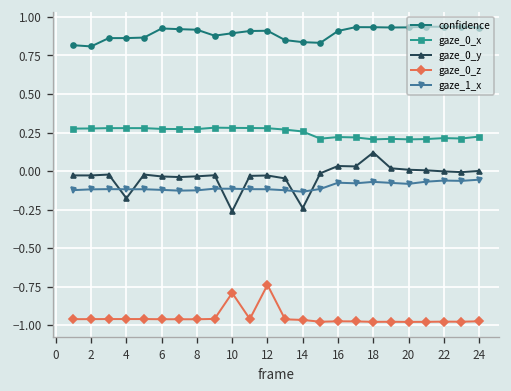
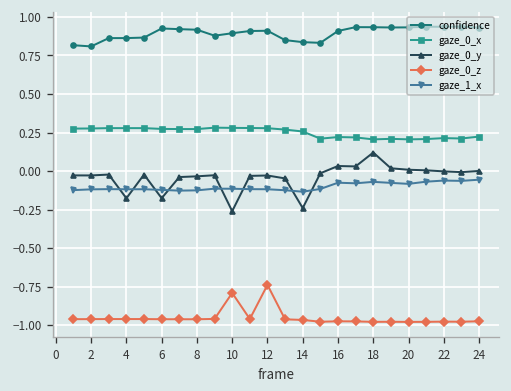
  {
    "gaze_0_y": {
      "2": -0.03,
      "4": -0.18,
-     "6": -0.03,
+     "6": -0.18,
      "8": -0.03,
      "10": -0.26,
      "12": -0.03,
      "14": -0.24,
      "16": 0.03,
      "18": 0.12,
      "20": 0.01,
      "22": 0.00,
      "24": 0.00
    },
    "gaze_0_z": {
      "2": -0.96,
      "4": -0.96,
      "6": -0.96,
      "8": -0.96,
      "10": -0.79,
      "12": -0.74,
      "14": -0.97,
      "16": -0.97,
      "18": -0.98,
      "20": -0.98,
      "22": -0.98,
      "24": -0.97
    }
  }
